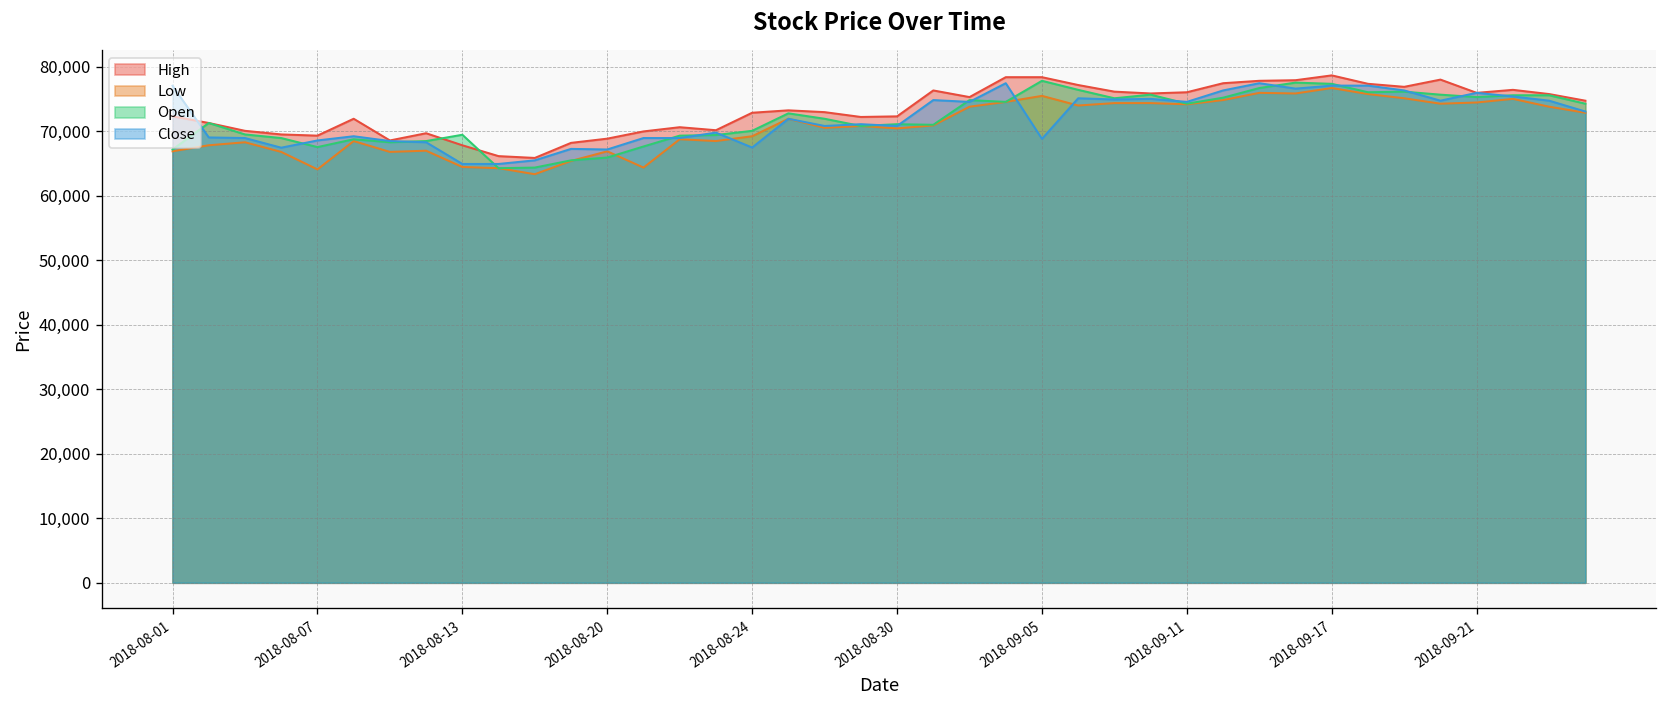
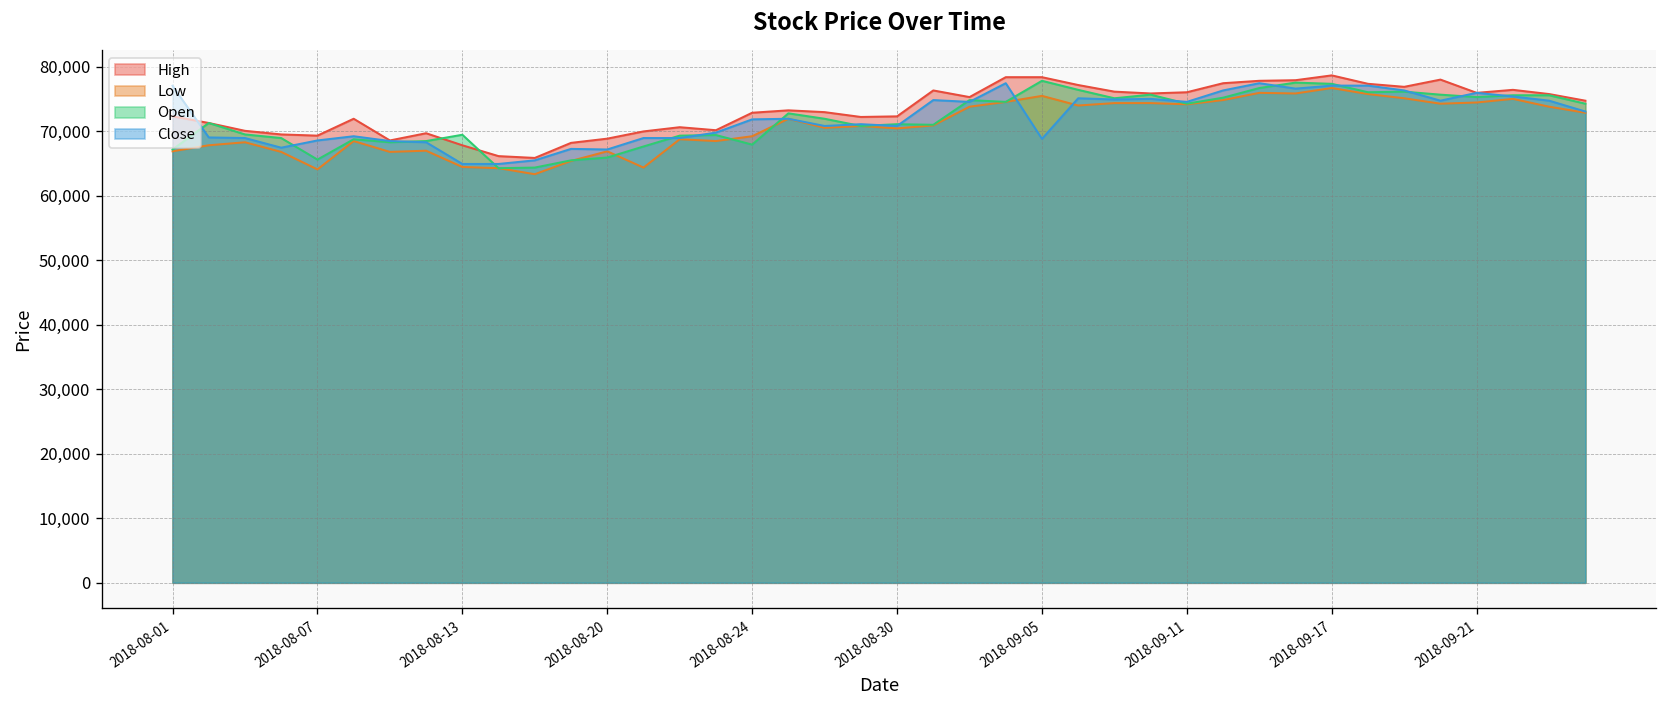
  {
    "Open": {
-     "2018-08-07": "68,000",
+     "2018-08-07": "66,000",
      "2018-08-13": "69,000",
      "2018-08-20": "66,000",
-     "2018-08-24": "70,000",
+     "2018-08-24": "68,000",
      "2018-09-05": "78,000",
      "2018-09-21": "75,000"
    },
    "Close": {
      "2018-08-07": "69,000",
-     "2018-08-24": "67,000",
+     "2018-08-24": "72,000",
      "2018-09-05": "69,000"
    }
  }
